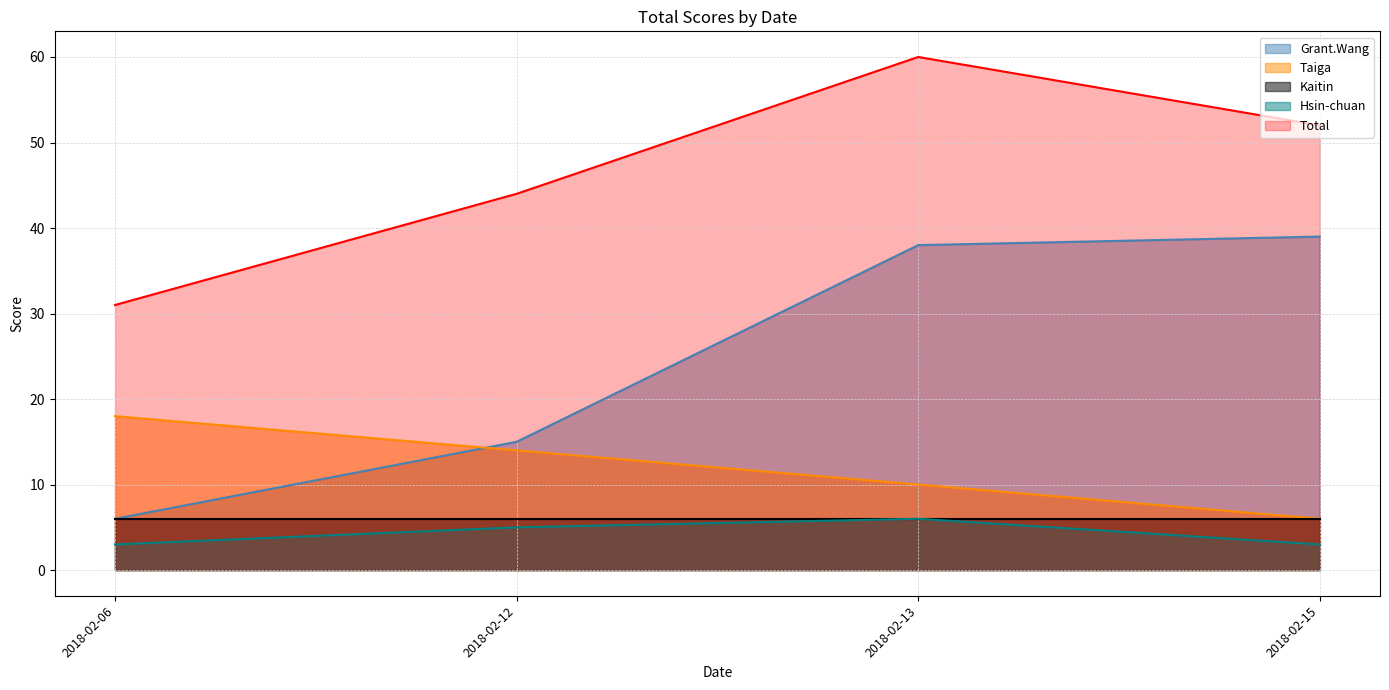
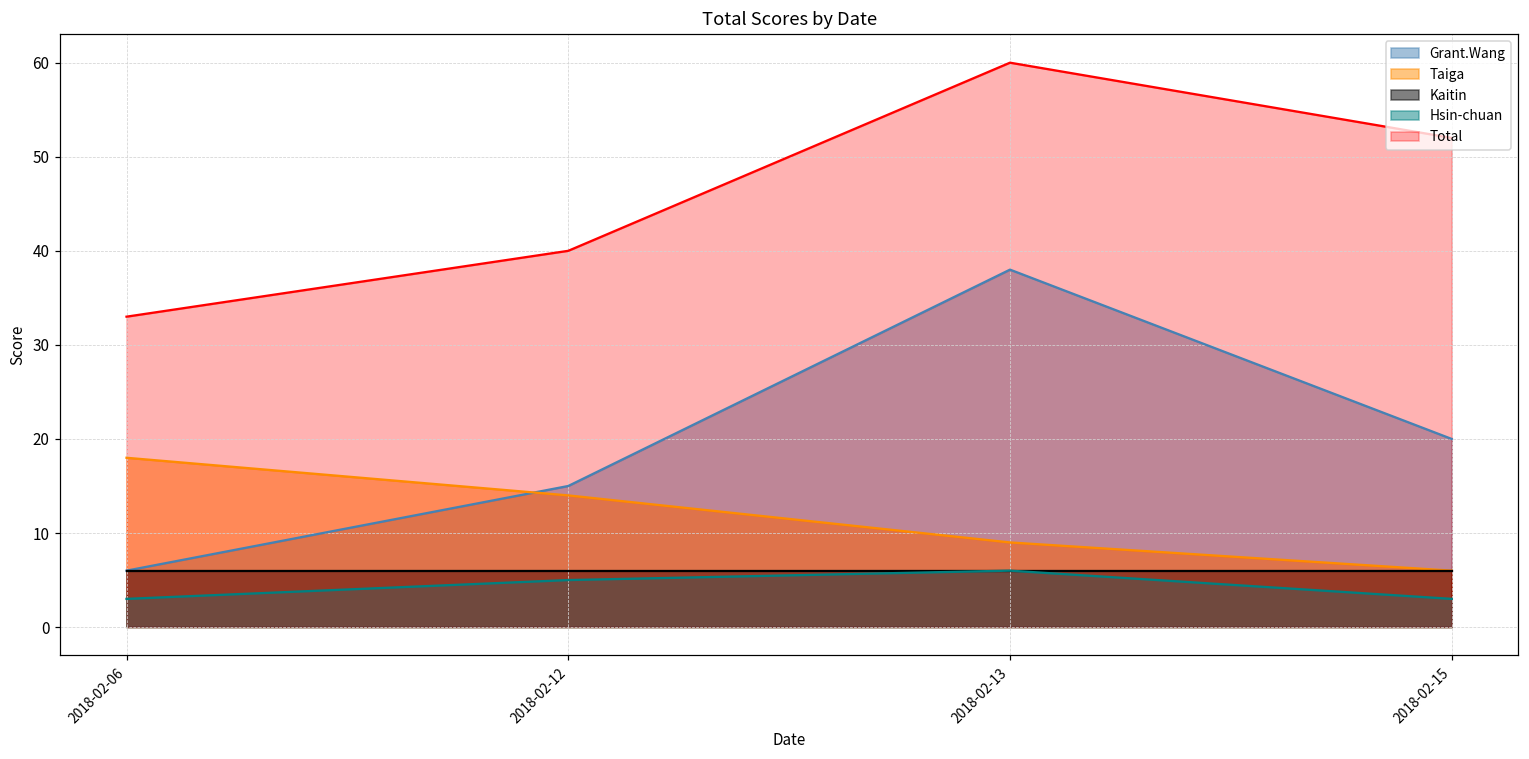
  {
    "Grant.Wang": {
      "2018-02-12": 15,
      "2018-02-13": 38,
-     "2018-02-15": 39
+     "2018-02-15": 20
    },
    "Taiga": {
      "2018-02-06": 18,
      "2018-02-12": 14,
-     "2018-02-13": 10
+     "2018-02-13": 9
    },
    "Kaitin": {
      "2018-02-12": 6
    },
    "Hsin-chuan": {
      "2018-02-06": 3,
      "2018-02-12": 5,
      "2018-02-15": 3
    },
    "Total": {
-     "2018-02-06": 31,
-     "2018-02-12": 44,
+     "2018-02-06": 33,
+     "2018-02-12": 40,
      "2018-02-13": 60
    }
  }
